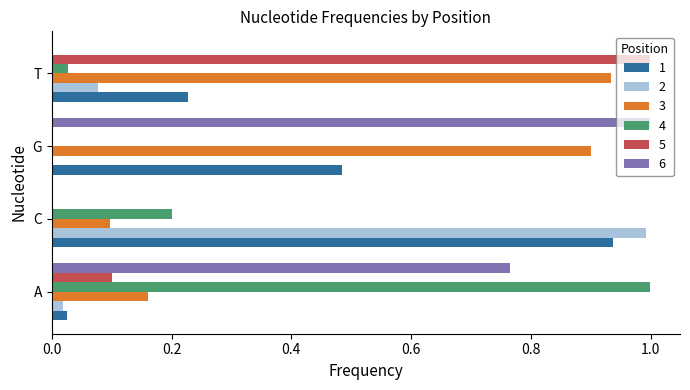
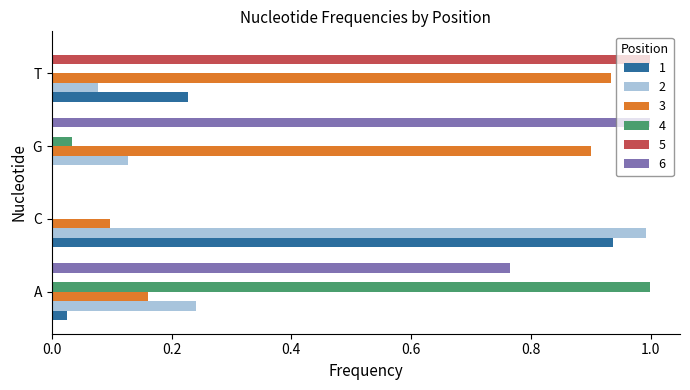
  {
    "1": {
      "T": 0.23,
-     "G": 0.48,
+     "G": 0.00,
      "C": 0.94,
      "A": 0.03
    },
    "2": {
      "T": 0.08,
-     "G": 0.00,
+     "G": 0.13,
      "C": 0.99,
-     "A": 0.02
+     "A": 0.24
    },
    "3": {
      "T": 0.93,
      "G": 0.90,
      "C": 0.10,
      "A": 0.16
    },
    "4": {
-     "T": 0.03,
-     "G": 0.00,
-     "C": 0.2,
+     "T": 0.00,
+     "G": 0.03,
+     "C": 0.0,
      "A": 1.00
    },
    "5": {
-     "A": 0.1
+     "A": 0.0
    },
    "6": {
      "C": 0.00,
      "A": 0.76
    }
  }
